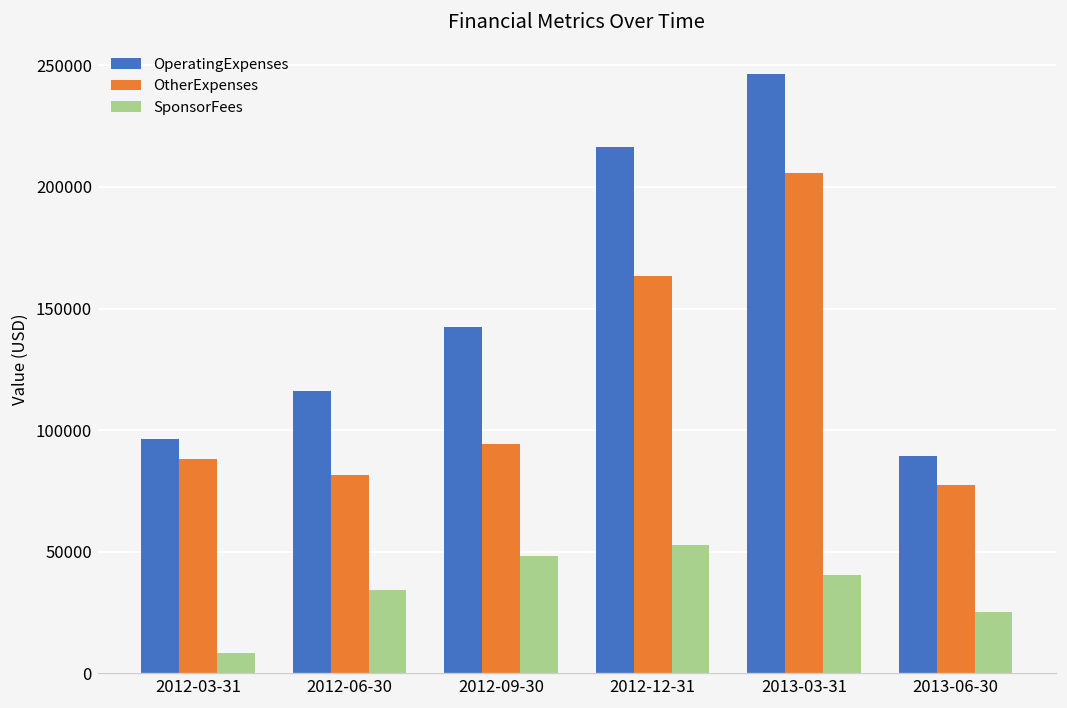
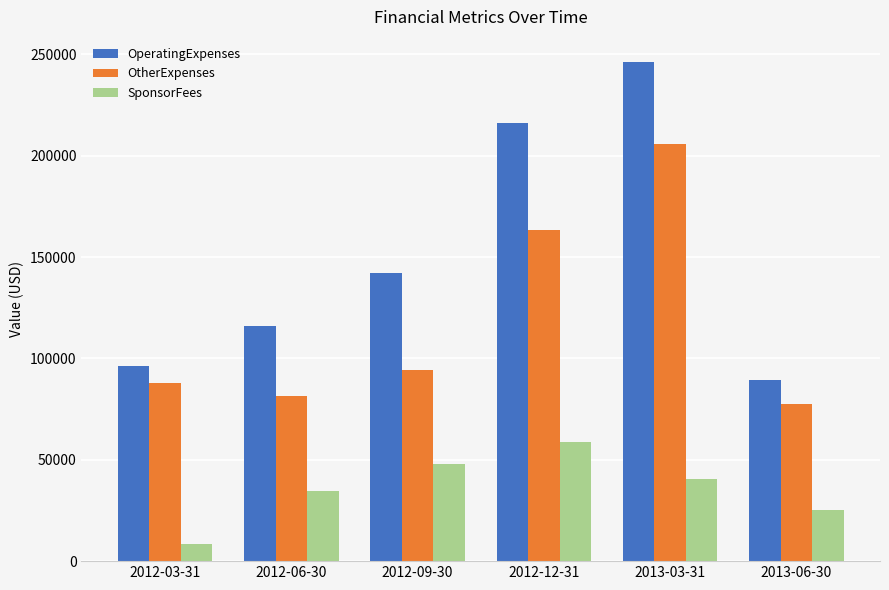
  {
    "OperatingExpenses": {
      "2012-03-31": 96000,
      "2012-06-30": 116000,
      "2012-09-30": 142000,
      "2012-12-31": 216000,
      "2013-03-31": 246000,
      "2013-06-30": 90000
    },
    "OtherExpenses": {
      "2012-03-31": 88000,
      "2012-06-30": 82000,
      "2012-09-30": 94000,
      "2012-12-31": 163000,
      "2013-03-31": 206000,
      "2013-06-30": 77000
    },
    "SponsorFees": {
      "2012-03-31": 8000,
      "2012-06-30": 34000,
      "2012-09-30": 48000,
-     "2012-12-31": 53000,
+     "2012-12-31": 59000,
      "2013-03-31": 40000,
      "2013-06-30": 25000
    }
  }
